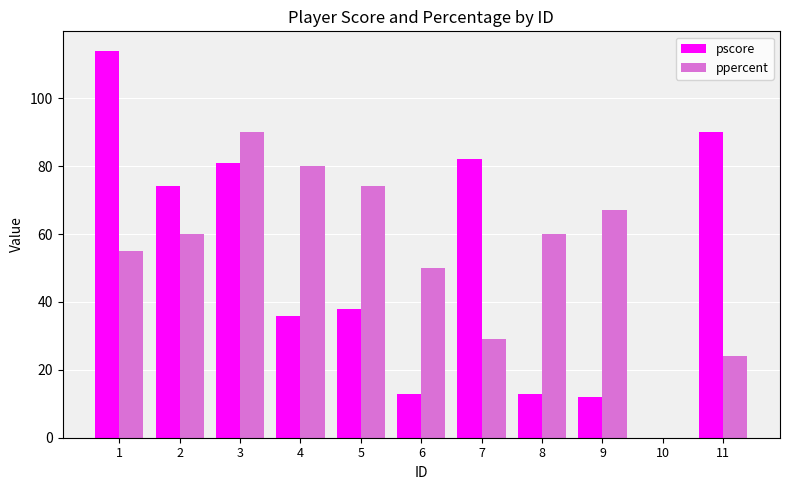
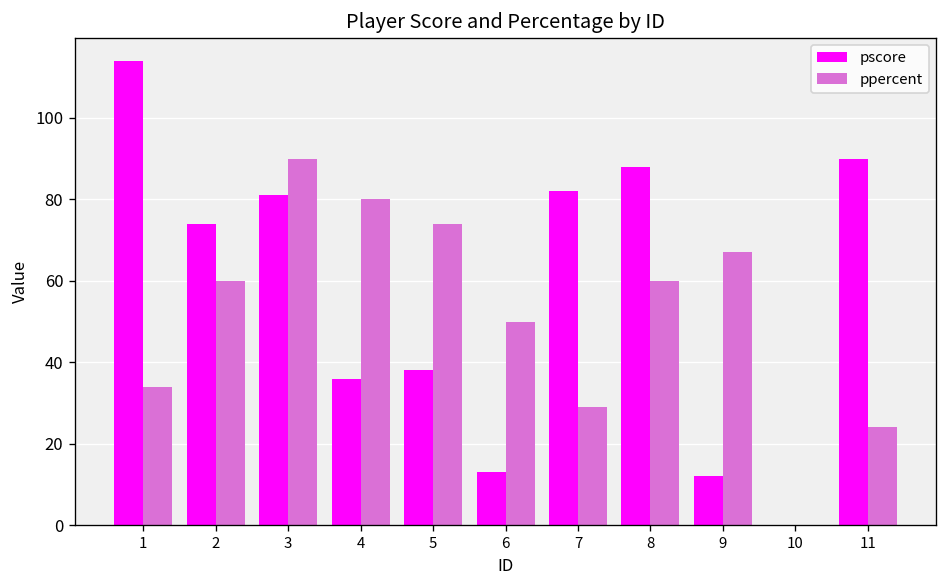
  {
    "pscore": {
      "1": 114,
      "2": 74,
      "3": 81,
      "4": 36,
      "5": 38,
      "6": 13,
      "7": 82,
-     "8": 13,
+     "8": 88,
      "9": 12,
      "10": 0,
      "11": 90
    },
    "ppercent": {
-     "1": 55,
+     "1": 34,
      "2": 60,
      "3": 90,
      "4": 80,
      "5": 74,
      "6": 50,
      "7": 29,
      "8": 60,
      "9": 67,
      "10": 0,
      "11": 24
    }
  }
